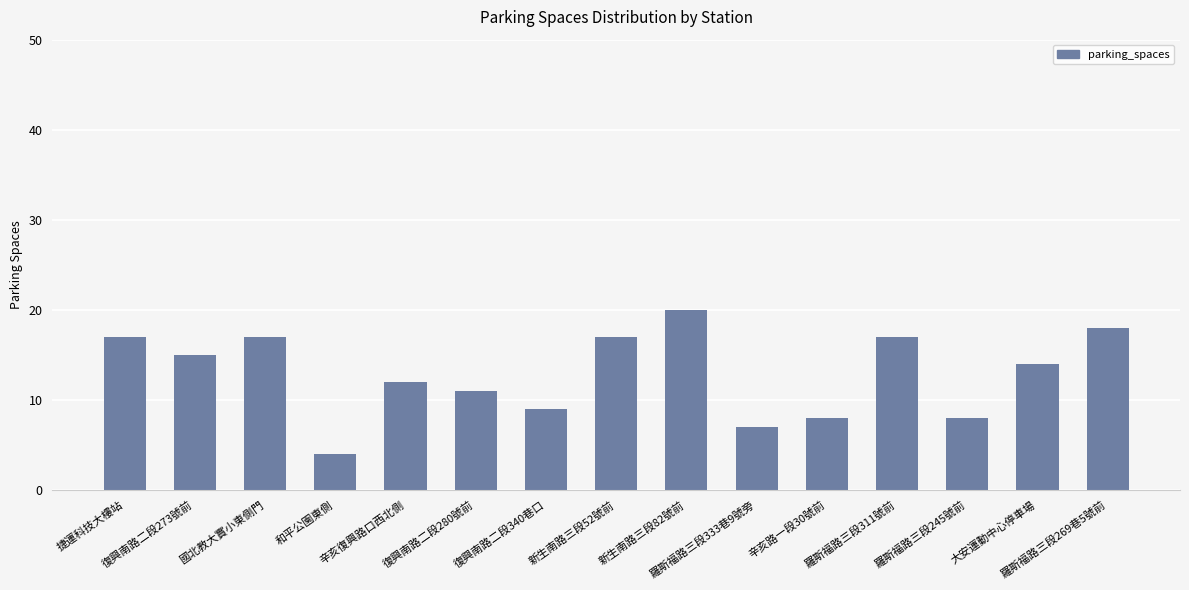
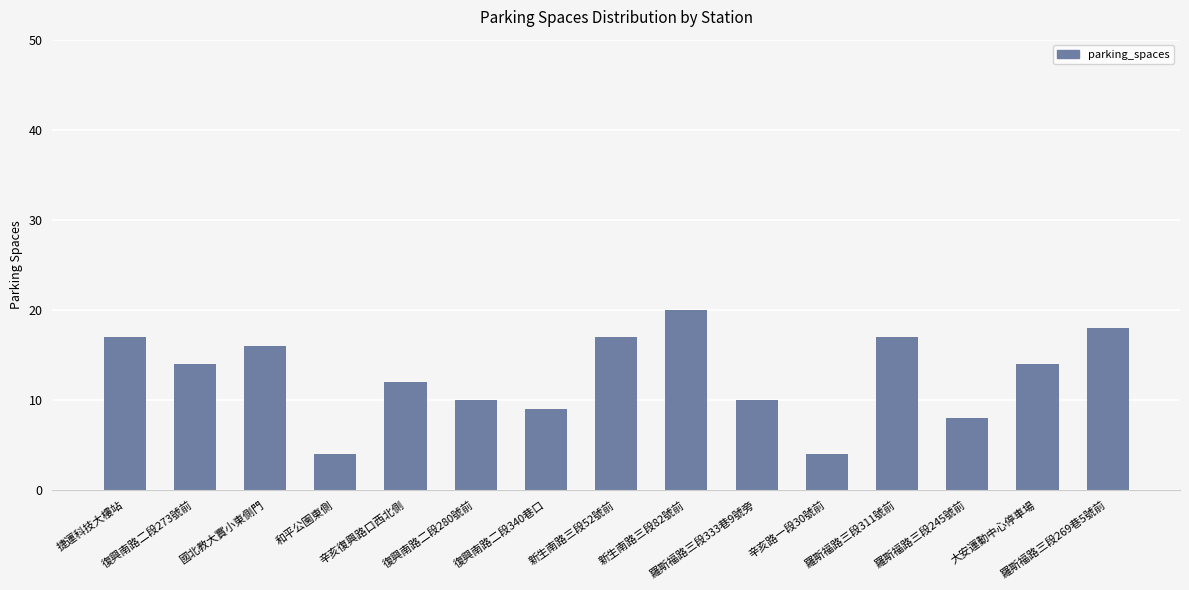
  {
    "捷運科技大樓站": 17,
-   "復興南路二段273號前": 15,
-   "國北教大實小東側門": 17,
+   "復興南路二段273號前": 14,
+   "國北教大實小東側門": 16,
    "和平公園東側": 4,
    "辛亥復興路口西北側": 12,
-   "復興南路二段280號前": 11,
+   "復興南路二段280號前": 10,
    "復興南路二段340巷口": 9,
    "新生南路三段52號前": 17,
    "新生南路三段82號前": 20,
-   "羅斯福路三段333巷9號旁": 7,
-   "辛亥路一段30號前": 8,
+   "羅斯福路三段333巷9號旁": 10,
+   "辛亥路一段30號前": 4,
    "羅斯福路三段311號前": 17,
    "羅斯福路三段245號前": 8,
    "大安運動中心停車場": 14,
    "羅斯福路三段269巷5號前": 18
  }
